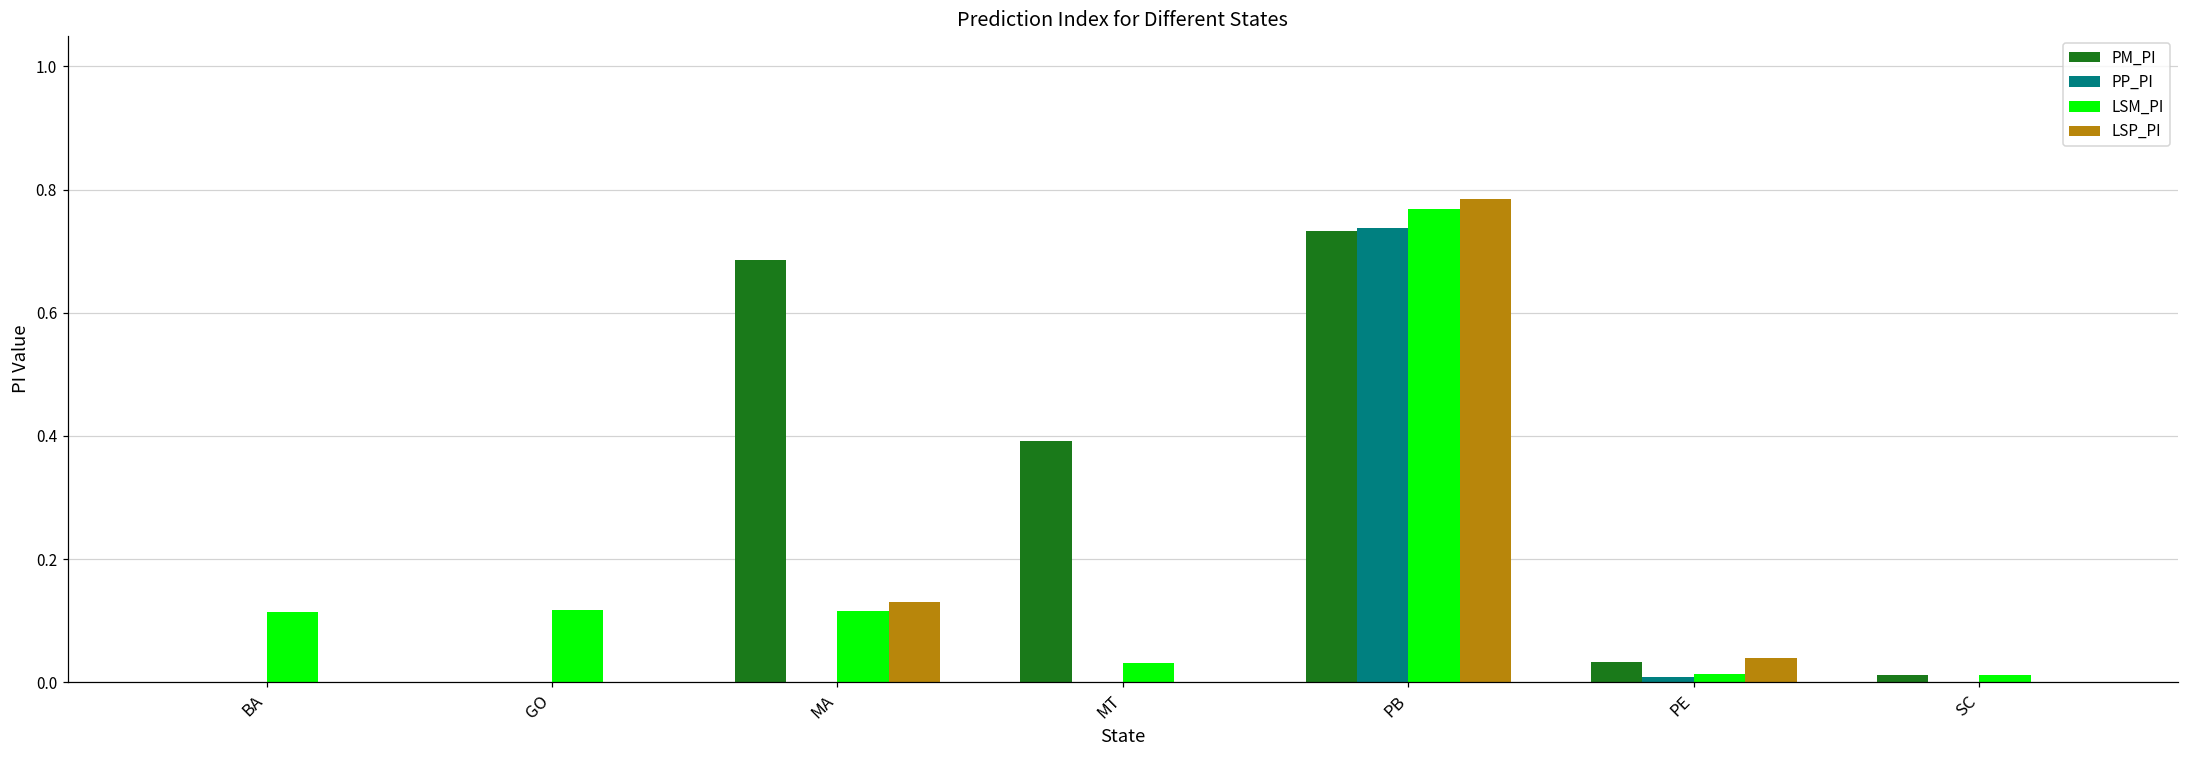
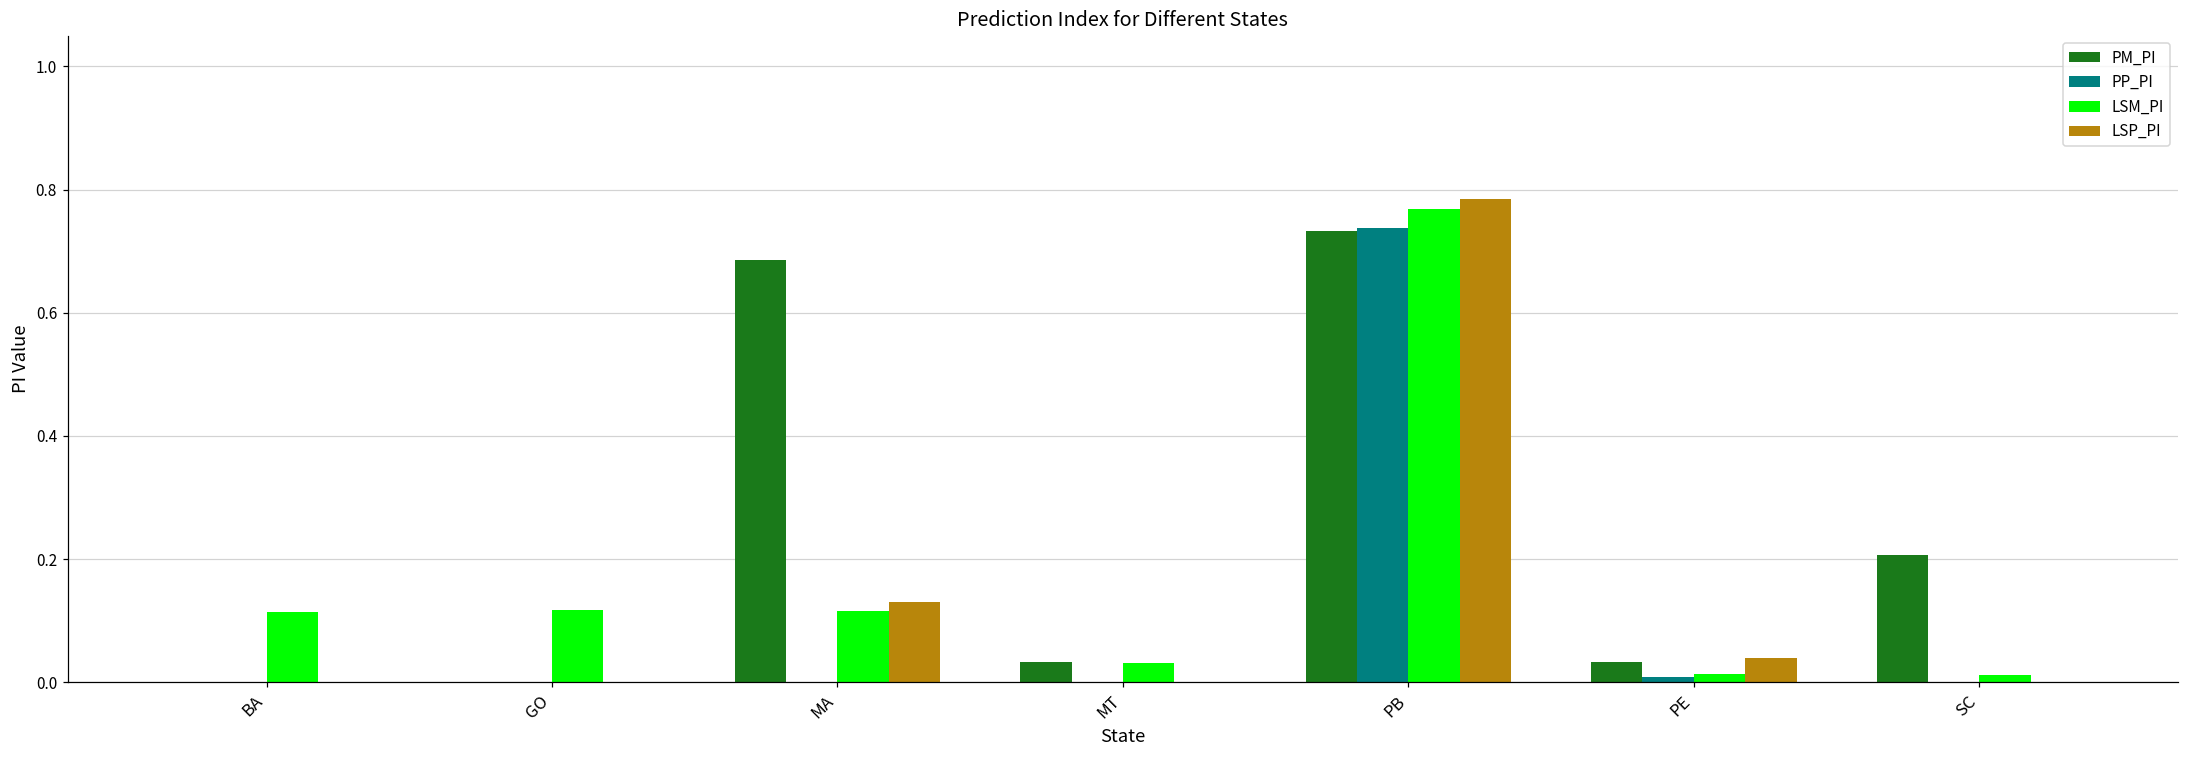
  {
    "PM_PI": {
      "BA": 0.00,
      "GO": 0.00,
      "MA": 0.69,
-     "MT": 0.39,
+     "MT": 0.03,
      "PB": 0.73,
      "PE": 0.03,
-     "SC": 0.01
+     "SC": 0.21
    },
    "PP_PI": {
      "BA": 0.00,
      "GO": 0.00,
      "MA": 0.00,
      "MT": 0.00,
      "PB": 0.74,
      "PE": 0.01,
      "SC": 0.00
    },
    "LSM_PI": {
      "BA": 0.12,
      "GO": 0.12,
      "MA": 0.12,
      "MT": 0.03,
      "PB": 0.77,
      "PE": 0.01,
      "SC": 0.01
    },
    "LSP_PI": {
      "BA": 0.00,
      "GO": 0.00,
      "MA": 0.13,
      "MT": 0.00,
      "PB": 0.79,
      "PE": 0.04,
      "SC": 0.00
    }
  }
